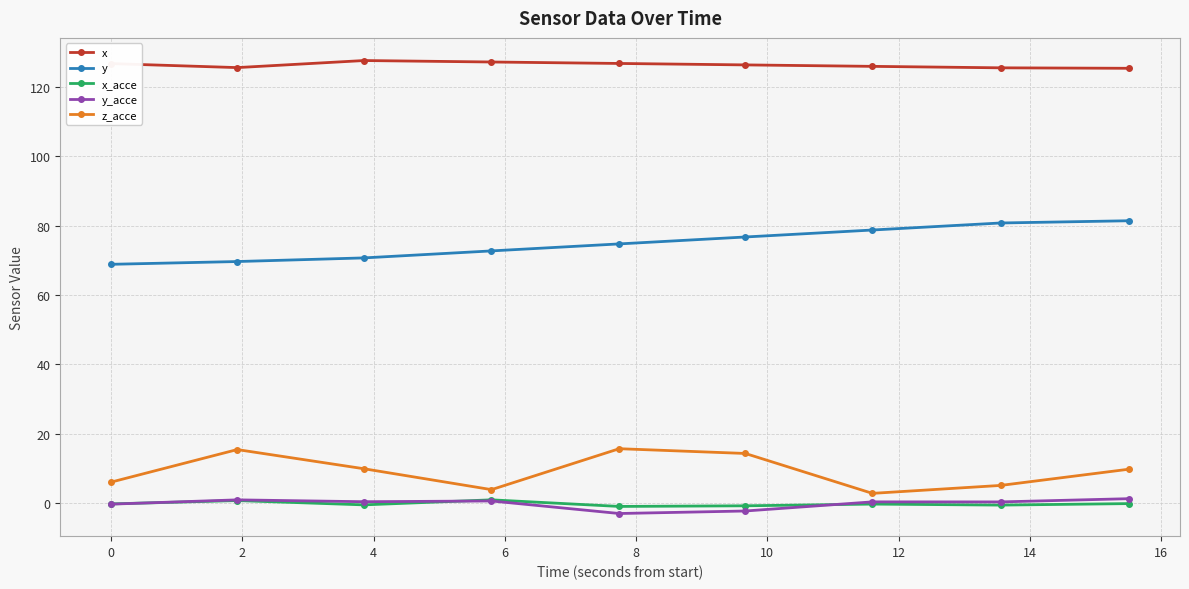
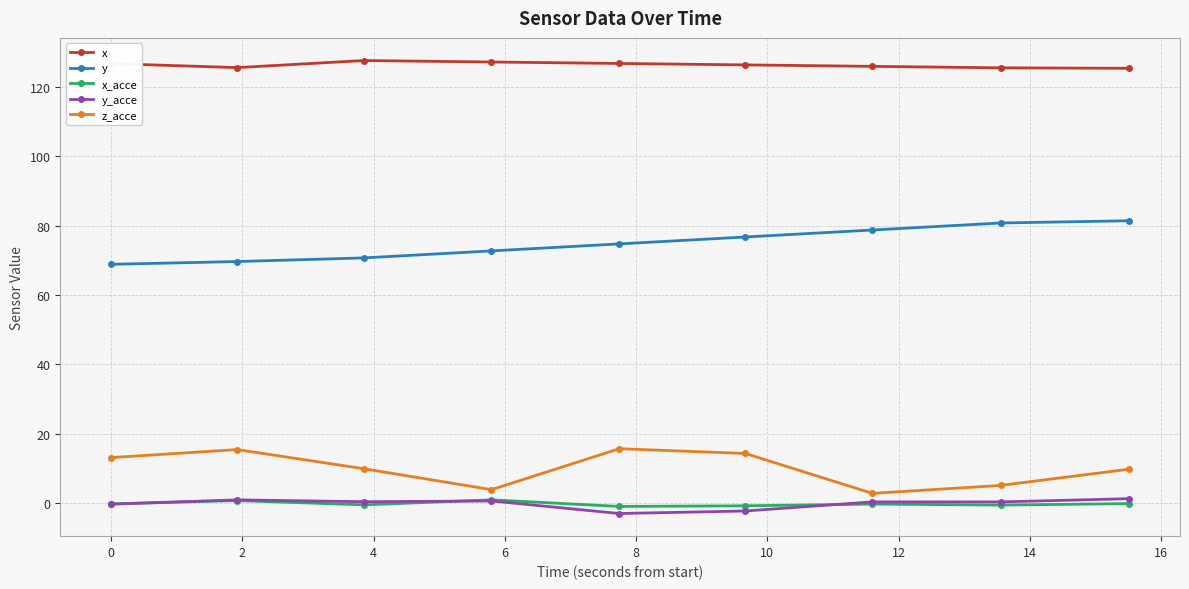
  {
    "y": {
      "0": 69
    },
    "z_acce": {
-     "0": 6
+     "0": 13
    }
  }
